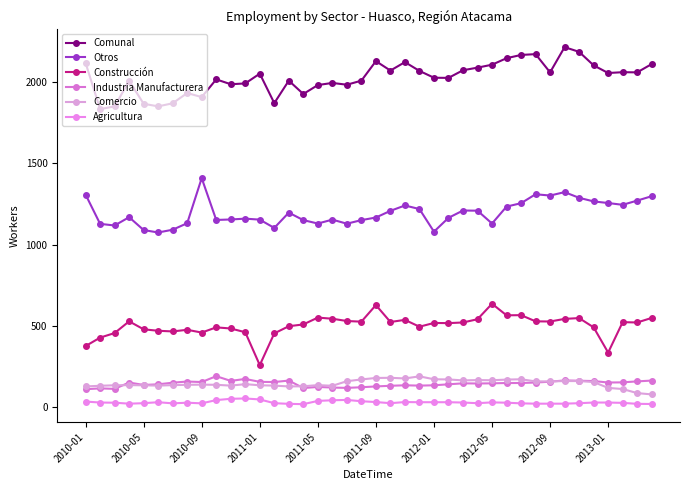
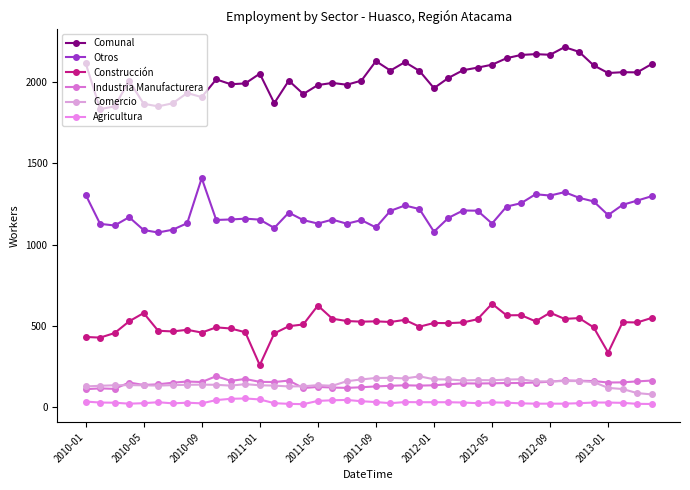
  {
    "Comunal": {
      "2011-01": 2050,
      "2011-05": 1980,
      "2011-09": 2130,
-     "2012-01": 2030,
+     "2012-01": 1960,
      "2012-05": 2110,
-     "2012-09": 2060,
+     "2012-09": 2170,
      "2013-01": 2050
    },
    "Otros": {
      "2010-01": 1310,
      "2010-05": 1090,
      "2010-09": 1410,
      "2011-01": 1150,
      "2011-05": 1130,
-     "2011-09": 1170,
+     "2011-09": 1110,
      "2012-01": 1080,
      "2012-05": 1130,
      "2012-09": 1300,
-     "2013-01": 1260
+     "2013-01": 1180
    },
    "Construcción": {
-     "2010-01": 380,
-     "2010-05": 480,
+     "2010-01": 430,
+     "2010-05": 580,
      "2010-09": 460,
      "2011-01": 260,
-     "2011-05": 550,
-     "2011-09": 630,
+     "2011-05": 630,
+     "2011-09": 530,
      "2012-01": 520,
      "2012-05": 640,
-     "2012-09": 530,
+     "2012-09": 580,
      "2013-01": 340
    }
  }
